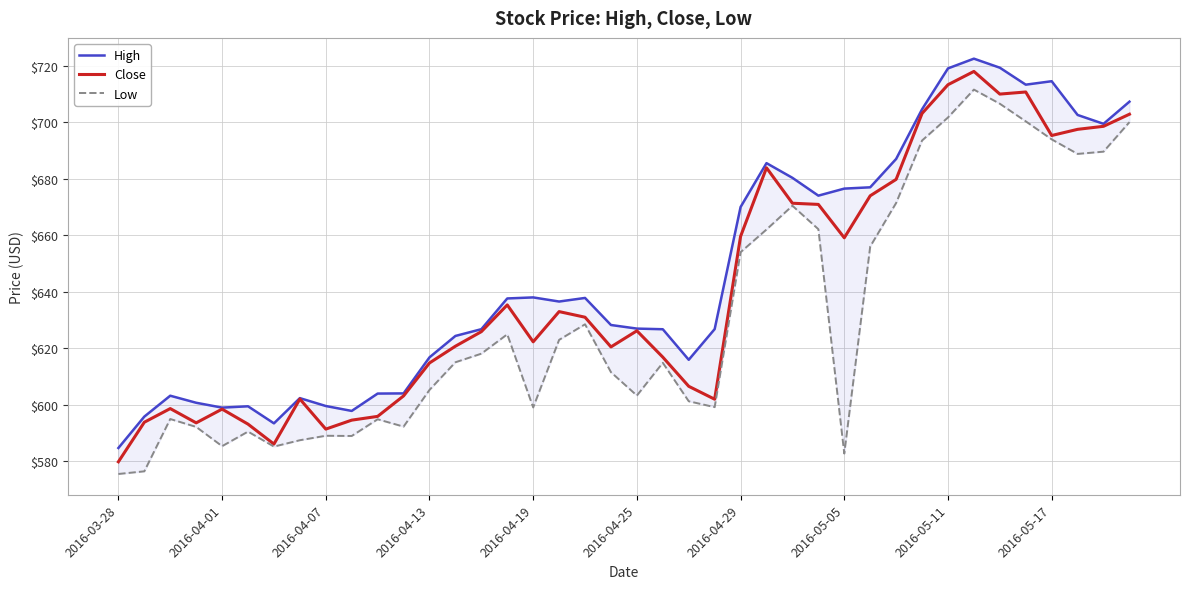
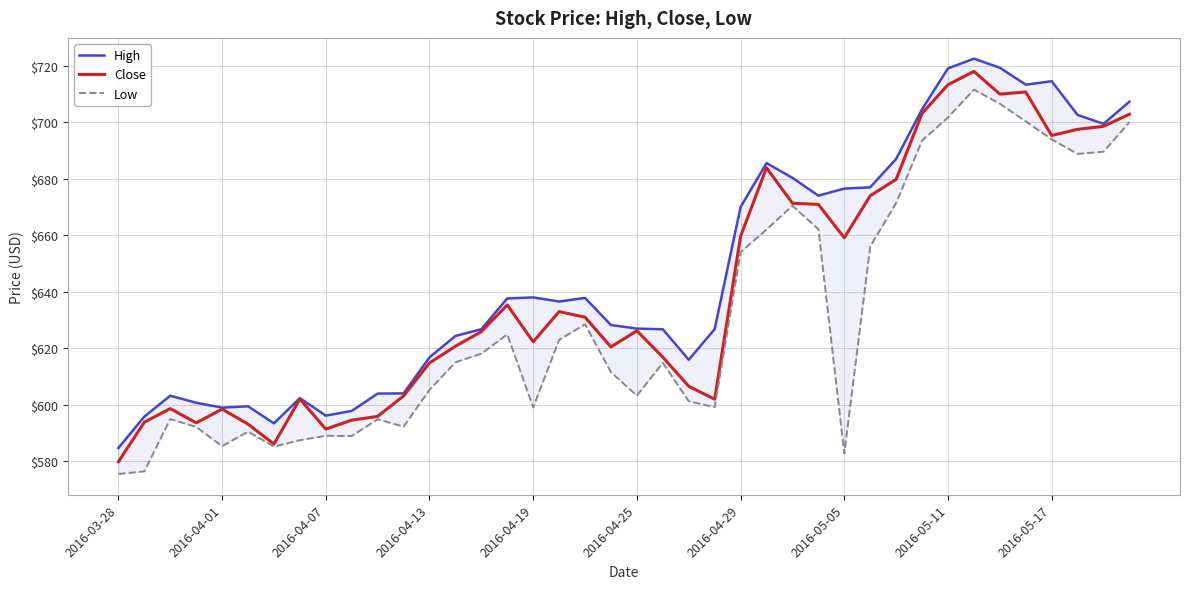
  {
    "High": {
      "2016-03-28": "$585",
-     "2016-04-07": "$600",
+     "2016-04-07": "$596",
      "2016-04-13": "$617",
      "2016-04-19": "$638",
      "2016-04-29": "$670",
      "2016-05-05": "$676",
      "2016-05-11": "$719",
      "2016-05-17": "$714"
    },
    "Close": {
      "2016-03-28": "$580",
      "2016-04-07": "$591",
      "2016-04-13": "$615",
      "2016-04-19": "$622",
      "2016-04-29": "$660",
      "2016-05-05": "$659",
      "2016-05-11": "$713",
      "2016-05-17": "$695"
    },
    "Low": {
      "2016-03-28": "$576",
      "2016-04-01": "$585",
      "2016-04-07": "$589",
      "2016-04-13": "$605",
      "2016-04-19": "$599",
      "2016-04-25": "$603",
      "2016-04-29": "$654",
      "2016-05-05": "$583",
      "2016-05-11": "$702",
      "2016-05-17": "$694"
    }
  }
